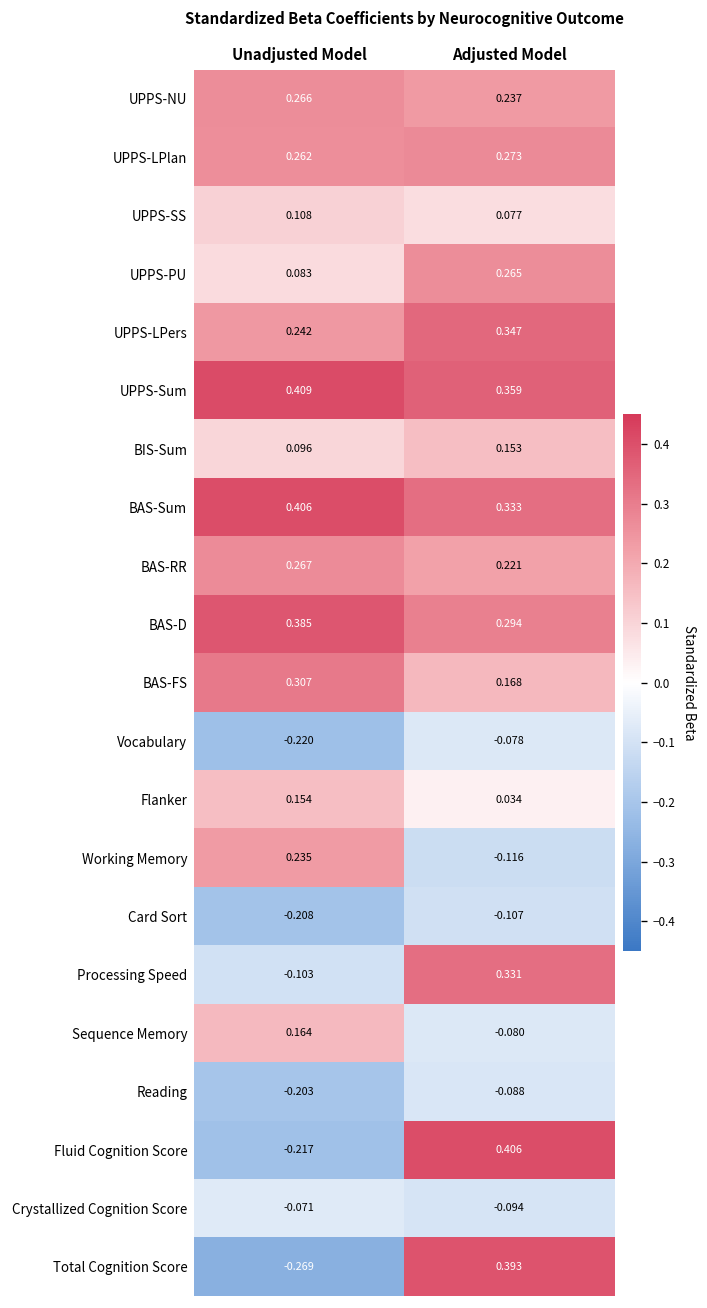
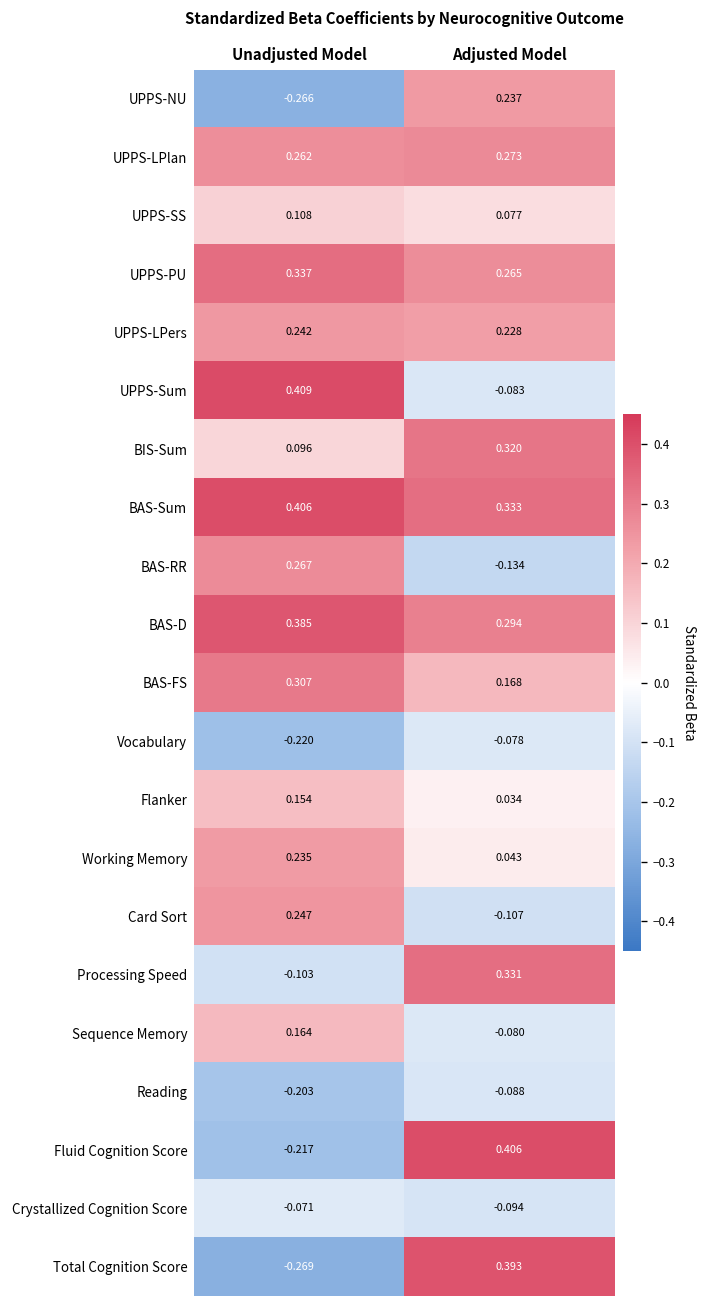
  {
    "UPPS-NU": {
-     "Unadjusted Model": 0.266,
+     "Unadjusted Model": -0.266,
      "Adjusted Model": 0.237
    },
    "UPPS-LPlan": {
      "Unadjusted Model": 0.262,
      "Adjusted Model": 0.273
    },
    "UPPS-SS": {
      "Unadjusted Model": 0.108,
      "Adjusted Model": 0.077
    },
    "UPPS-PU": {
-     "Unadjusted Model": 0.083,
+     "Unadjusted Model": 0.337,
      "Adjusted Model": 0.265
    },
    "UPPS-LPers": {
      "Unadjusted Model": 0.242,
-     "Adjusted Model": 0.347
+     "Adjusted Model": 0.228
    },
    "UPPS-Sum": {
      "Unadjusted Model": 0.409,
-     "Adjusted Model": 0.359
+     "Adjusted Model": -0.083
    },
    "BIS-Sum": {
      "Unadjusted Model": 0.096,
-     "Adjusted Model": 0.153
+     "Adjusted Model": 0.320
    },
    "BAS-Sum": {
      "Unadjusted Model": 0.406,
      "Adjusted Model": 0.333
    },
    "BAS-RR": {
      "Unadjusted Model": 0.267,
-     "Adjusted Model": 0.221
+     "Adjusted Model": -0.134
    },
    "BAS-D": {
      "Unadjusted Model": 0.385,
      "Adjusted Model": 0.294
    },
    "BAS-FS": {
      "Unadjusted Model": 0.307,
      "Adjusted Model": 0.168
    },
    "Vocabulary": {
      "Unadjusted Model": -0.220,
      "Adjusted Model": -0.078
    },
    "Flanker": {
      "Unadjusted Model": 0.154,
      "Adjusted Model": 0.034
    },
    "Working Memory": {
      "Unadjusted Model": 0.235,
-     "Adjusted Model": -0.116
+     "Adjusted Model": 0.043
    },
    "Card Sort": {
-     "Unadjusted Model": -0.208,
+     "Unadjusted Model": 0.247,
      "Adjusted Model": -0.107
    },
    "Processing Speed": {
      "Unadjusted Model": -0.103,
      "Adjusted Model": 0.331
    },
    "Sequence Memory": {
      "Unadjusted Model": 0.164,
      "Adjusted Model": -0.080
    },
    "Reading": {
      "Unadjusted Model": -0.203,
      "Adjusted Model": -0.088
    },
    "Fluid Cognition Score": {
      "Unadjusted Model": -0.217,
      "Adjusted Model": 0.406
    },
    "Crystallized Cognition Score": {
      "Unadjusted Model": -0.071,
      "Adjusted Model": -0.094
    },
    "Total Cognition Score": {
      "Unadjusted Model": -0.269,
      "Adjusted Model": 0.393
    }
  }
